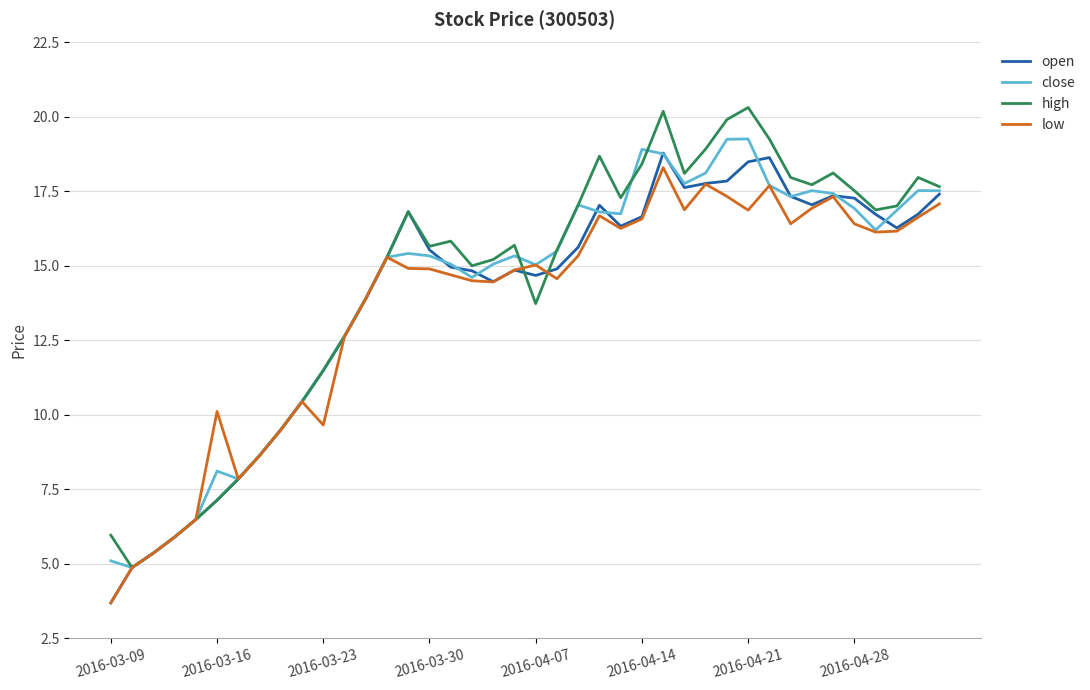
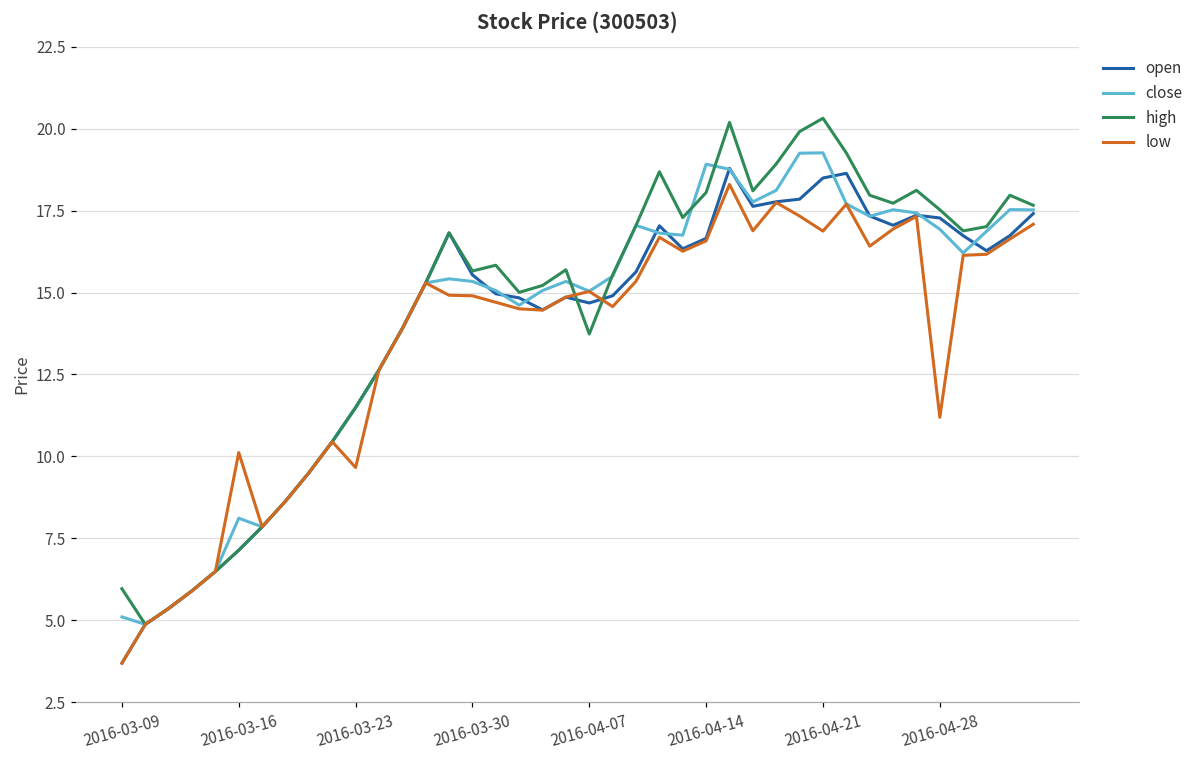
  {
    "open": {
      "2016-03-30": 15.5,
      "2016-04-07": 14.7,
      "2016-04-21": 18.5,
      "2016-04-28": 17.3
    },
    "close": {
      "2016-03-09": 5.1,
      "2016-03-16": 8.1,
      "2016-03-30": 15.3,
      "2016-04-14": 18.9,
      "2016-04-21": 19.3,
      "2016-04-28": 16.9
    },
    "high": {
      "2016-03-09": 6.0,
      "2016-03-30": 15.7,
      "2016-04-07": 13.7,
-     "2016-04-14": 18.4,
+     "2016-04-14": 18.1,
      "2016-04-21": 20.3,
      "2016-04-28": 17.5
    },
    "low": {
      "2016-03-16": 10.1,
      "2016-03-23": 9.7,
      "2016-03-30": 14.9,
      "2016-04-21": 16.9,
-     "2016-04-28": 16.4
+     "2016-04-28": 11.2
    }
  }
